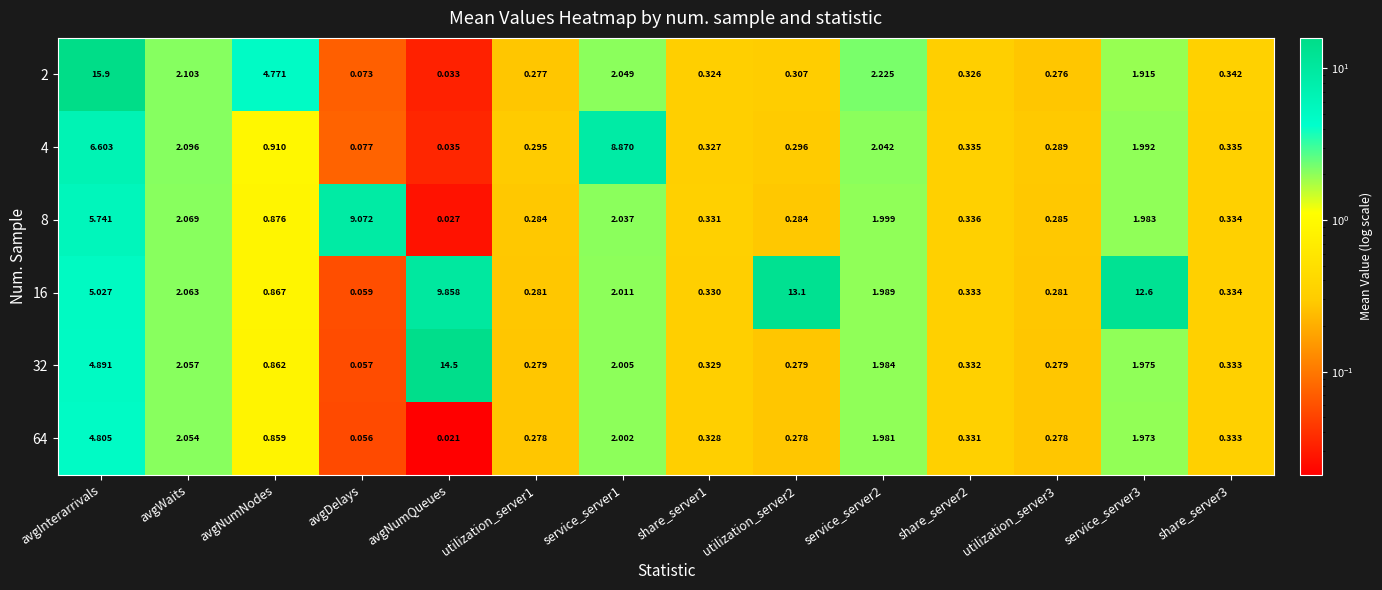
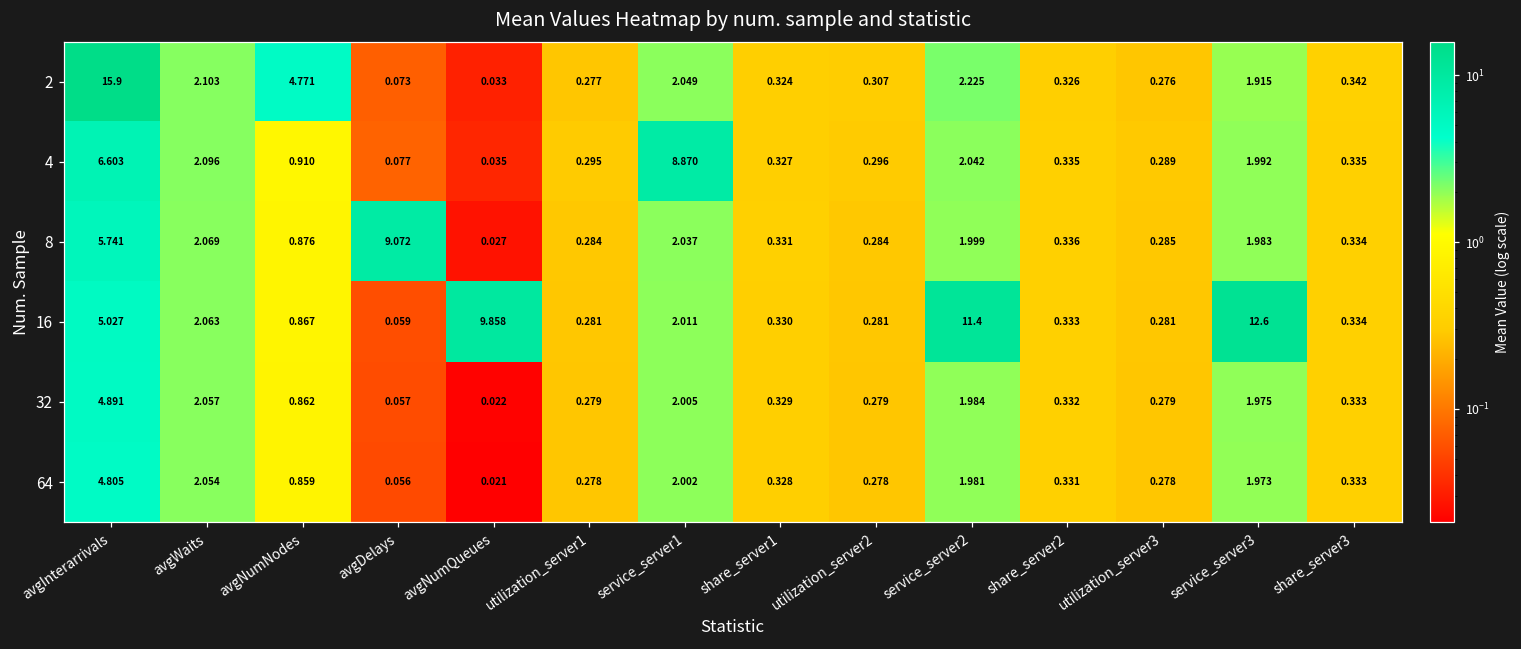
  {
    "2": {
      "avgInterarrivals": 15.9,
      "avgWaits": 2.103,
      "avgNumNodes": 4.771,
      "avgDelays": 0.073,
      "avgNumQueues": 0.033,
      "utilization_server1": 0.277,
      "service_server1": 2.049,
      "share_server1": 0.324,
      "utilization_server2": 0.307,
      "service_server2": 2.225,
      "share_server2": 0.326,
      "utilization_server3": 0.276,
      "service_server3": 1.915,
      "share_server3": 0.342
    },
    "4": {
      "avgInterarrivals": 6.603,
      "avgWaits": 2.096,
      "avgNumNodes": 0.910,
      "avgDelays": 0.077,
      "avgNumQueues": 0.035,
      "utilization_server1": 0.295,
      "service_server1": 8.870,
      "share_server1": 0.327,
      "utilization_server2": 0.296,
      "service_server2": 2.042,
      "share_server2": 0.335,
      "utilization_server3": 0.289,
      "service_server3": 1.992,
      "share_server3": 0.335
    },
    "8": {
      "avgInterarrivals": 5.741,
      "avgWaits": 2.069,
      "avgNumNodes": 0.876,
      "avgDelays": 9.072,
      "avgNumQueues": 0.027,
      "utilization_server1": 0.284,
      "service_server1": 2.037,
      "share_server1": 0.331,
      "utilization_server2": 0.284,
      "service_server2": 1.999,
      "share_server2": 0.336,
      "utilization_server3": 0.285,
      "service_server3": 1.983,
      "share_server3": 0.334
    },
    "16": {
      "avgInterarrivals": 5.027,
      "avgWaits": 2.063,
      "avgNumNodes": 0.867,
      "avgDelays": 0.059,
      "avgNumQueues": 9.858,
      "utilization_server1": 0.281,
      "service_server1": 2.011,
      "share_server1": 0.330,
-     "utilization_server2": 13.1,
-     "service_server2": 1.989,
+     "utilization_server2": 0.281,
+     "service_server2": 11.4,
      "share_server2": 0.333,
      "utilization_server3": 0.281,
      "service_server3": 12.6,
      "share_server3": 0.334
    },
    "32": {
      "avgInterarrivals": 4.891,
      "avgWaits": 2.057,
      "avgNumNodes": 0.862,
      "avgDelays": 0.057,
-     "avgNumQueues": 14.5,
+     "avgNumQueues": 0.022,
      "utilization_server1": 0.279,
      "service_server1": 2.005,
      "share_server1": 0.329,
      "utilization_server2": 0.279,
      "service_server2": 1.984,
      "share_server2": 0.332,
      "utilization_server3": 0.279,
      "service_server3": 1.975,
      "share_server3": 0.333
    },
    "64": {
      "avgInterarrivals": 4.805,
      "avgWaits": 2.054,
      "avgNumNodes": 0.859,
      "avgDelays": 0.056,
      "avgNumQueues": 0.021,
      "utilization_server1": 0.278,
      "service_server1": 2.002,
      "share_server1": 0.328,
      "utilization_server2": 0.278,
      "service_server2": 1.981,
      "share_server2": 0.331,
      "utilization_server3": 0.278,
      "service_server3": 1.973,
      "share_server3": 0.333
    }
  }
